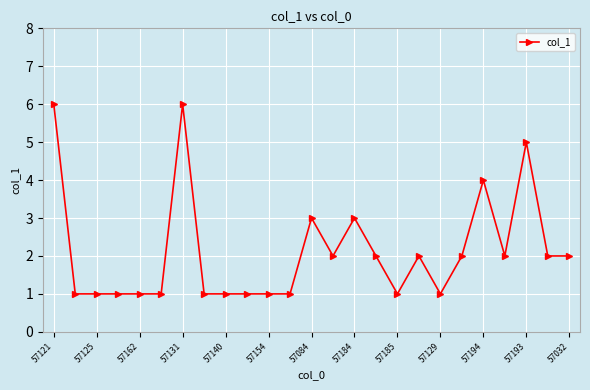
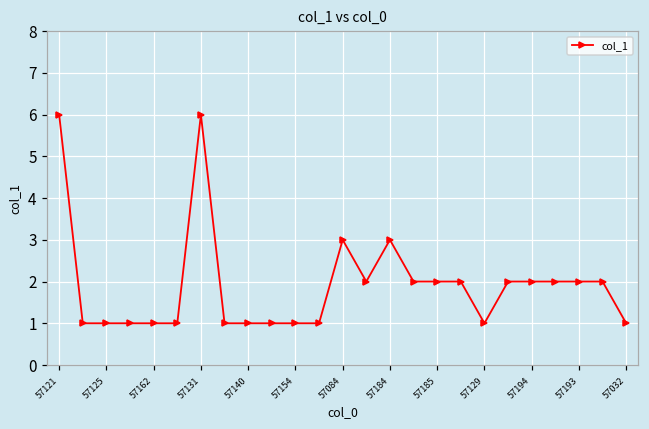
  {
    "57121": 6,
    "57125": 1,
    "57162": 1,
    "57131": 6,
    "57140": 1,
    "57154": 1,
    "57084": 3,
    "57184": 3,
-   "57185": 1,
+   "57185": 2,
    "57129": 1,
-   "57194": 4,
-   "57193": 5,
-   "57032": 2
+   "57194": 2,
+   "57193": 2,
+   "57032": 1
  }
